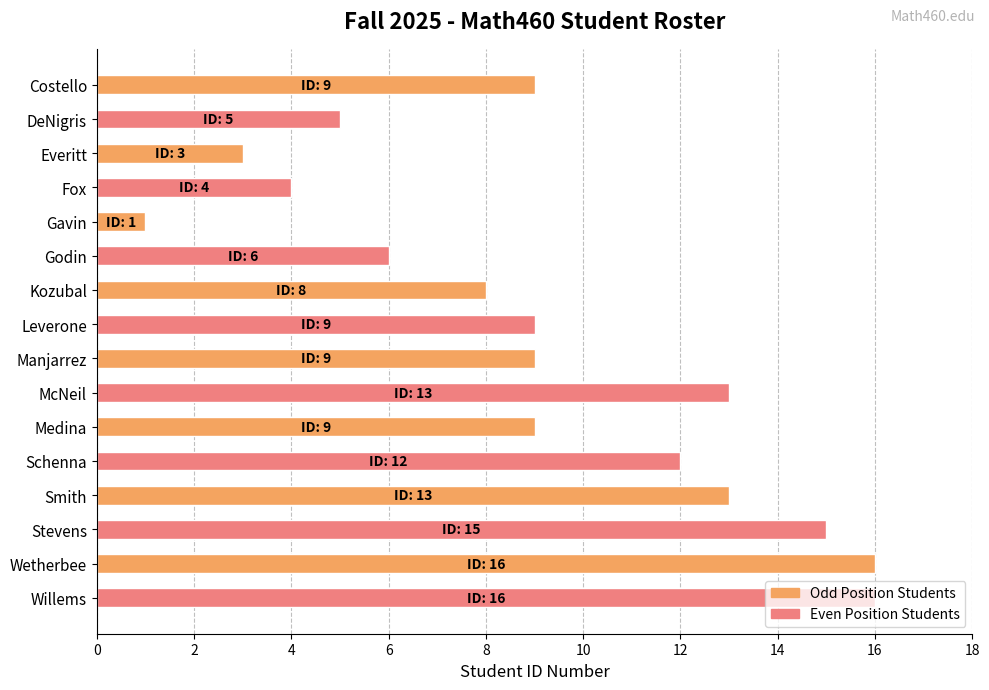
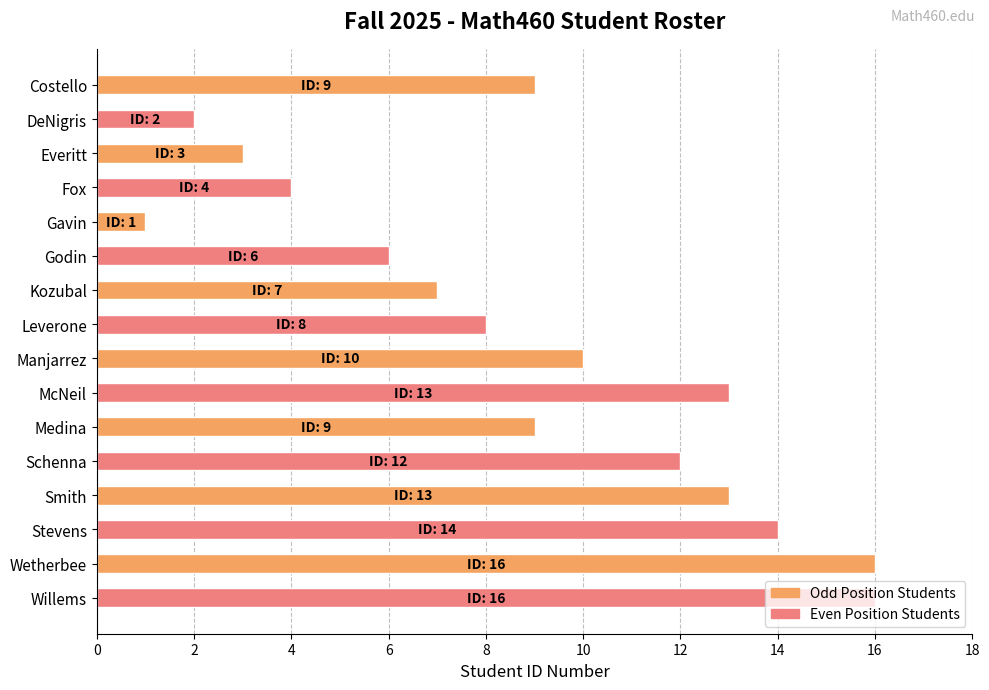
  {
    "Costello": 9,
-   "DeNigris": 5,
+   "DeNigris": 2,
    "Everitt": 3,
    "Fox": 4,
    "Gavin": 1,
    "Godin": 6,
-   "Kozubal": 8,
-   "Leverone": 9,
-   "Manjarrez": 9,
+   "Kozubal": 7,
+   "Leverone": 8,
+   "Manjarrez": 10,
    "McNeil": 13,
    "Medina": 9,
    "Schenna": 12,
    "Smith": 13,
-   "Stevens": 15,
+   "Stevens": 14,
    "Wetherbee": 16
  }
